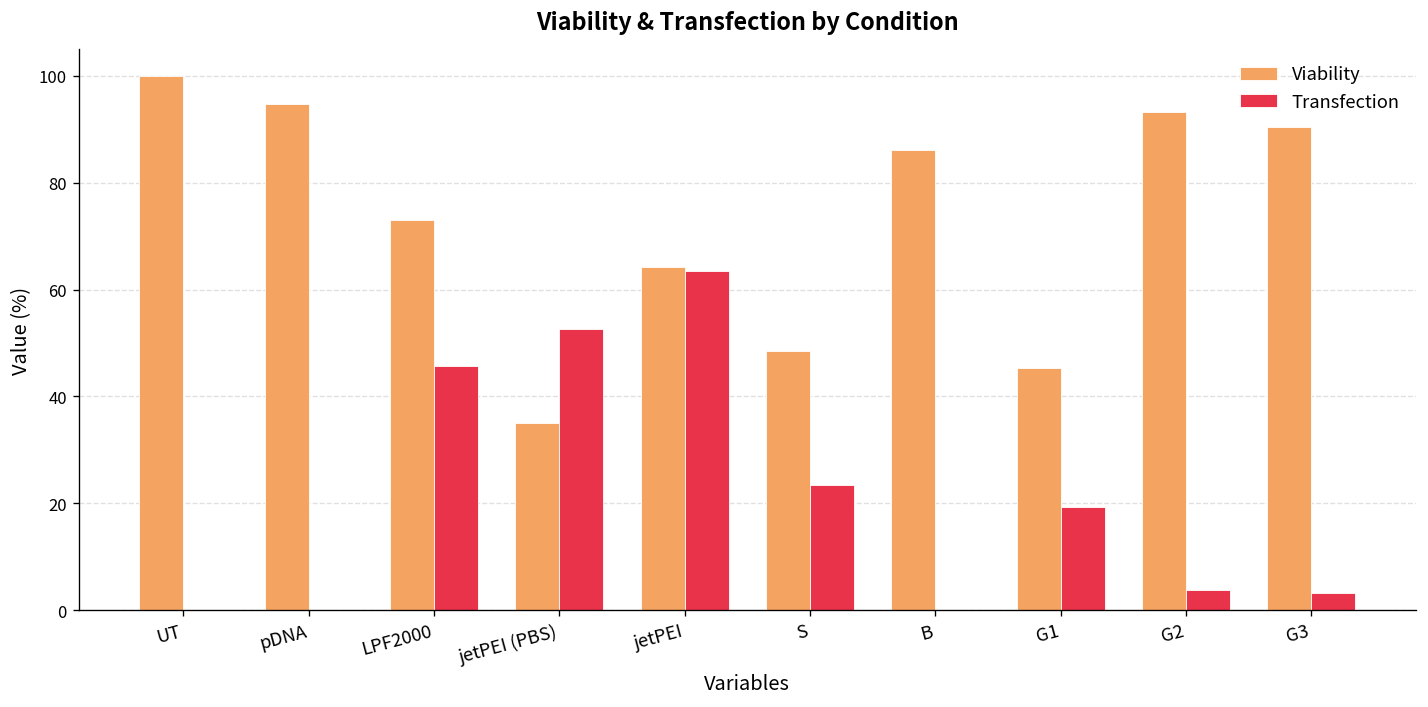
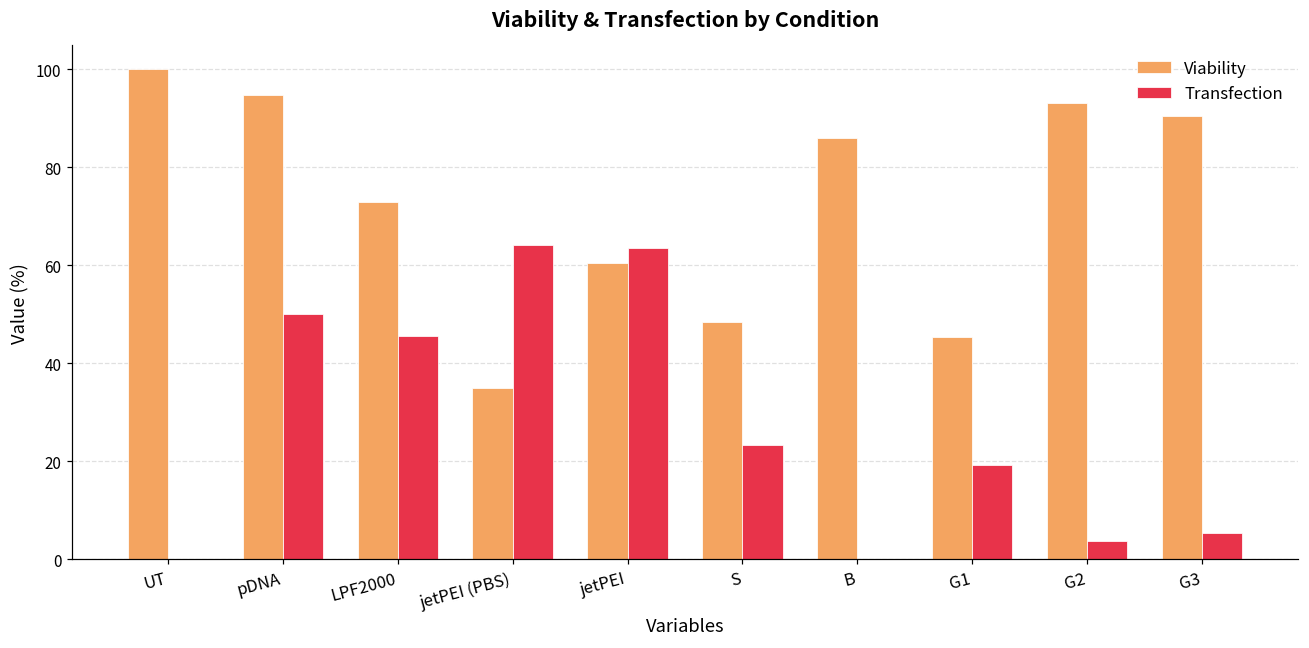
  {
    "Viability": {
      "UT": 100,
      "pDNA": 95,
      "LPF2000": 73,
      "jetPEI (PBS)": 35,
-     "jetPEI": 64,
+     "jetPEI": 60,
      "S": 49,
      "B": 86,
      "G1": 45,
      "G2": 93,
      "G3": 90
    },
    "Transfection": {
-     "pDNA": 0,
+     "pDNA": 50,
      "LPF2000": 46,
-     "jetPEI (PBS)": 53,
+     "jetPEI (PBS)": 64,
      "jetPEI": 64,
      "S": 23,
      "G1": 19,
      "G2": 4,
-     "G3": 3
+     "G3": 5
    }
  }
